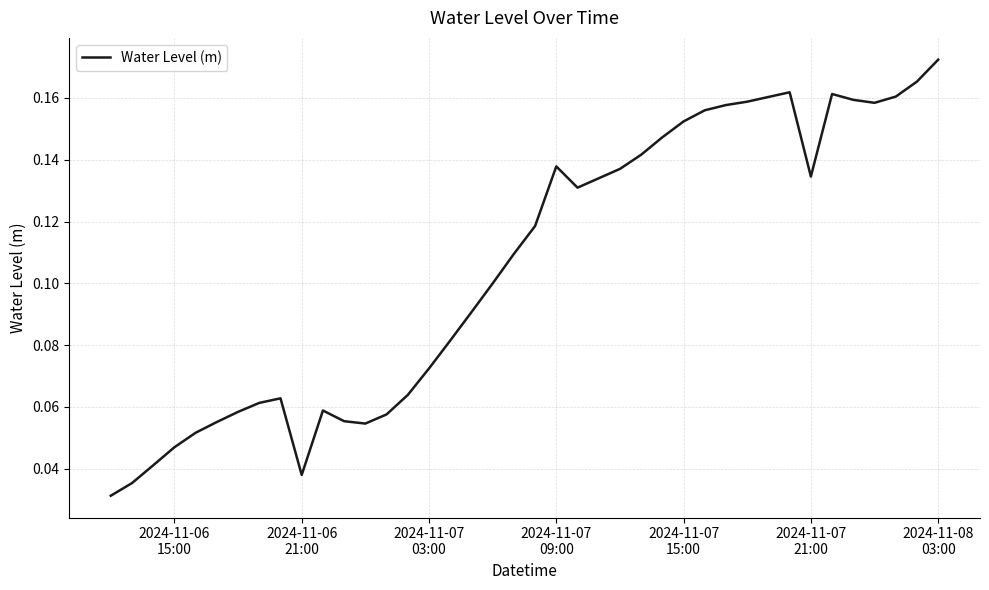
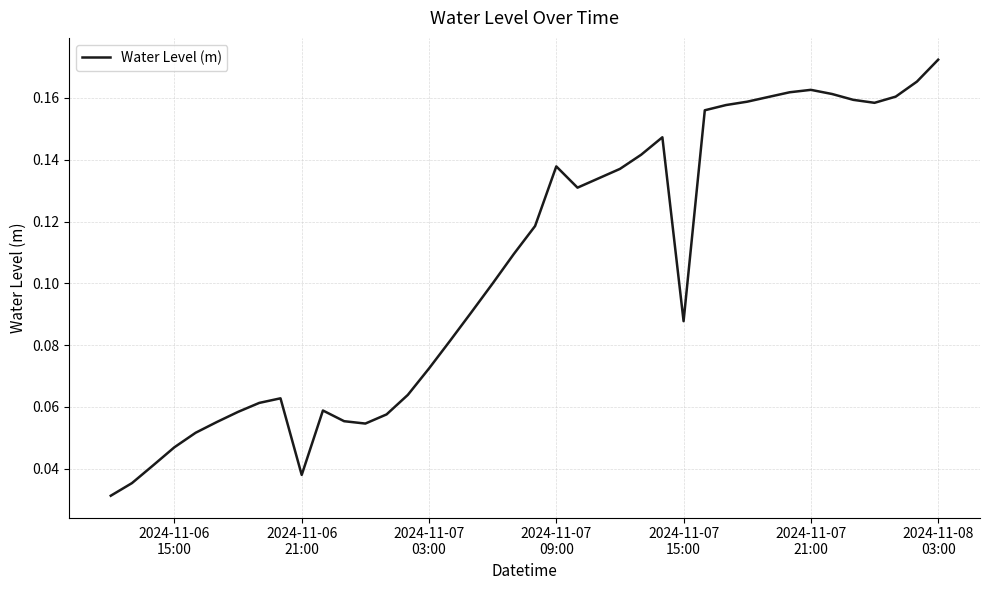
  {
    "2024-11-06 15:00": 0.047,
    "2024-11-06 21:00": 0.038,
    "2024-11-07 03:00": 0.072,
    "2024-11-07 09:00": 0.138,
-   "2024-11-07 15:00": 0.152,
-   "2024-11-07 21:00": 0.135,
+   "2024-11-07 15:00": 0.088,
+   "2024-11-07 21:00": 0.163,
    "2024-11-08 03:00": 0.172
  }
